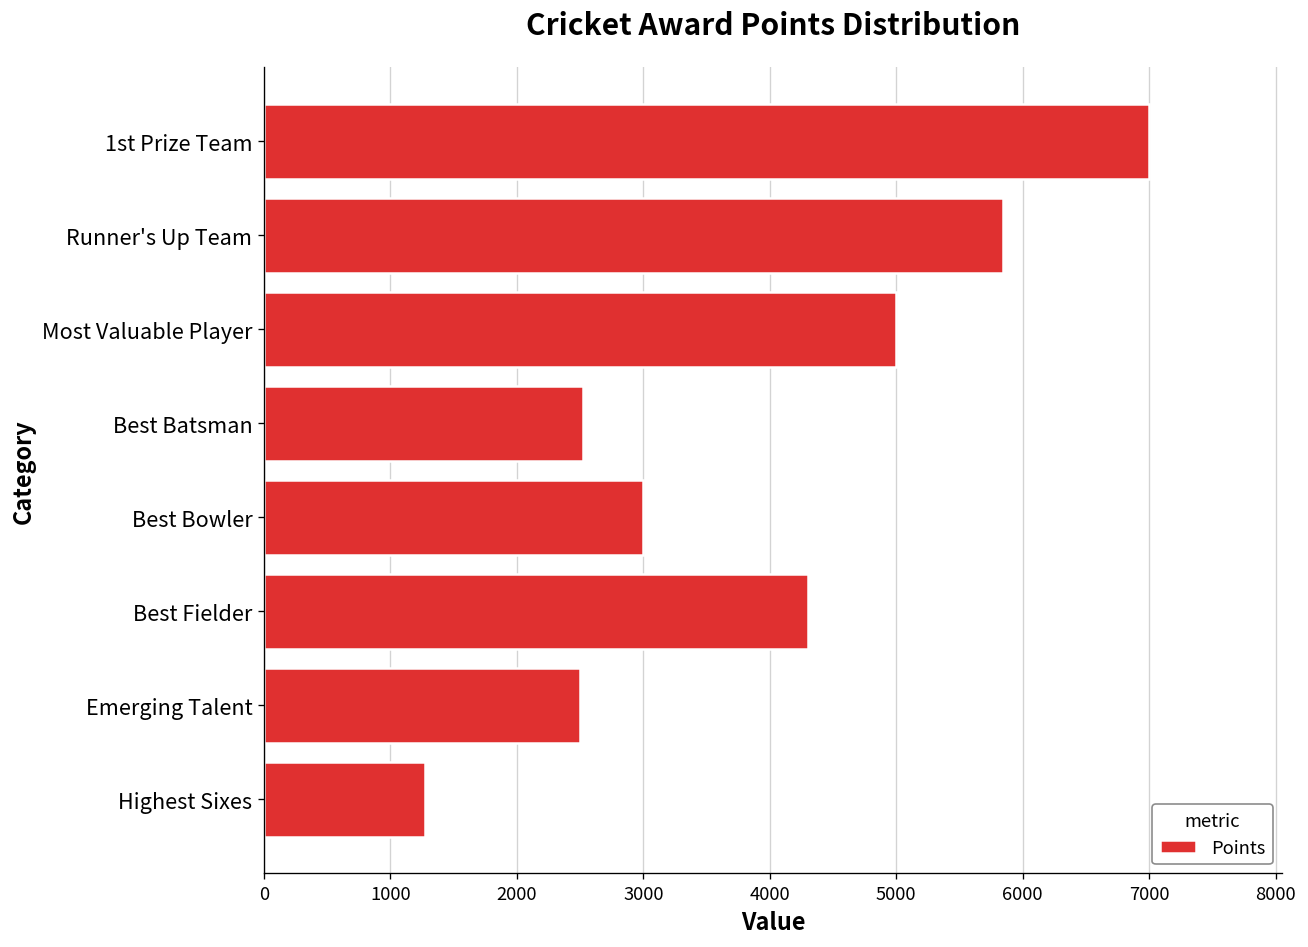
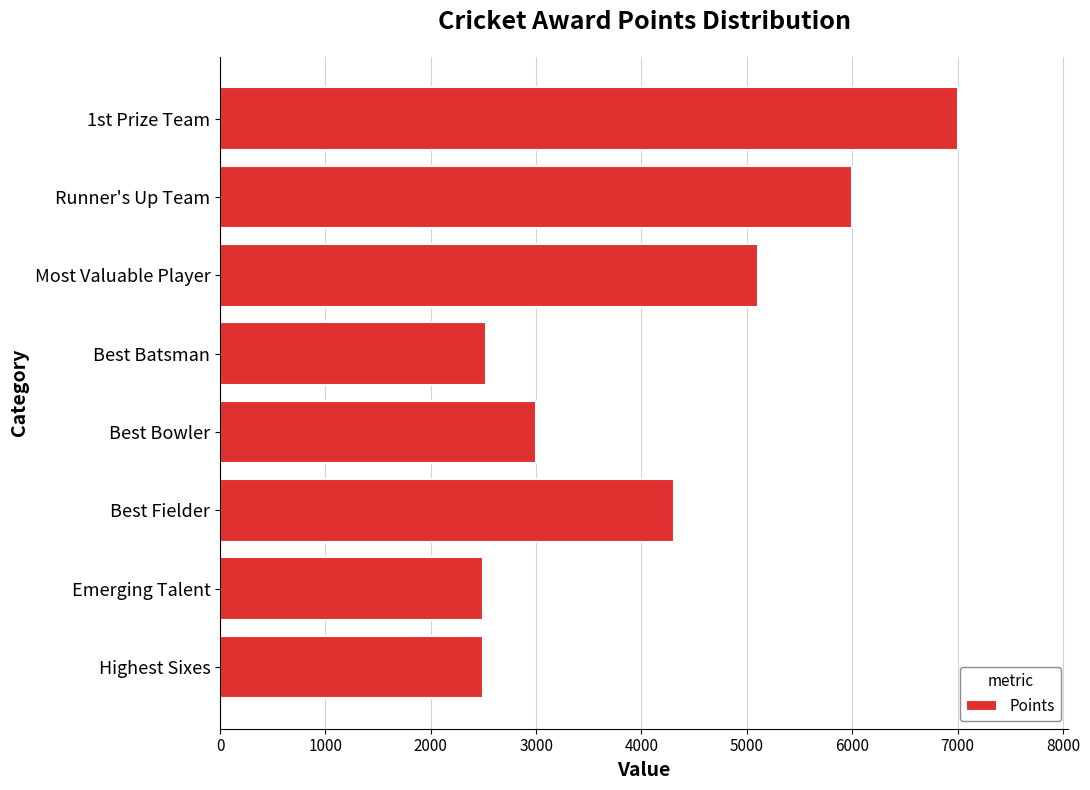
  {
    "1st Prize Team": 7000,
-   "Runner's Up Team": 5840,
-   "Most Valuable Player": 5000,
+   "Runner's Up Team": 6000,
+   "Most Valuable Player": 5110,
    "Best Batsman": 2530,
    "Best Bowler": 3000,
    "Best Fielder": 4300,
    "Emerging Talent": 2500,
-   "Highest Sixes": 1280
+   "Highest Sixes": 2500
  }
